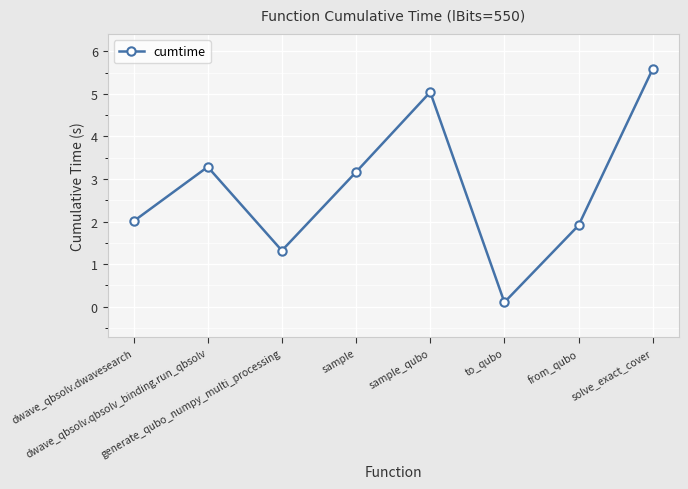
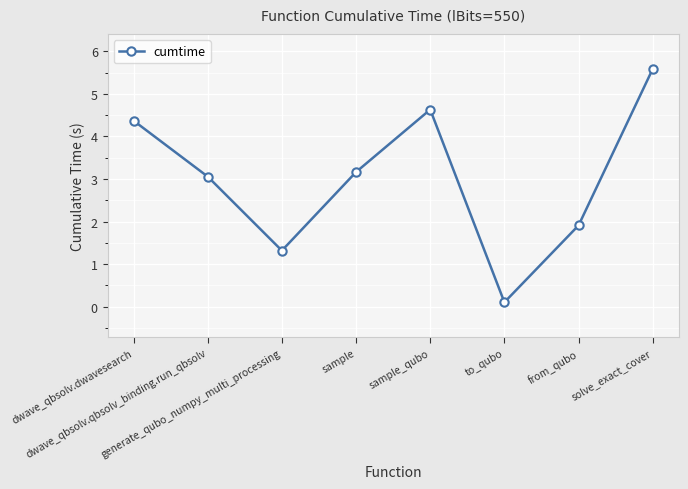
  {
-   "dwave_qbsolv.dwavesearch": 2.0,
-   "dwave_qbsolv.qbsolv_binding.run_qbsolv": 3.3,
+   "dwave_qbsolv.dwavesearch": 4.4,
+   "dwave_qbsolv.qbsolv_binding.run_qbsolv": 3.1,
    "generate_qubo_numpy_multi_processing": 1.3,
    "sample": 3.2,
-   "sample_qubo": 5.0,
+   "sample_qubo": 4.6,
    "to_qubo": 0.1,
    "from_qubo": 1.9,
    "solve_exact_cover": 5.6
  }
